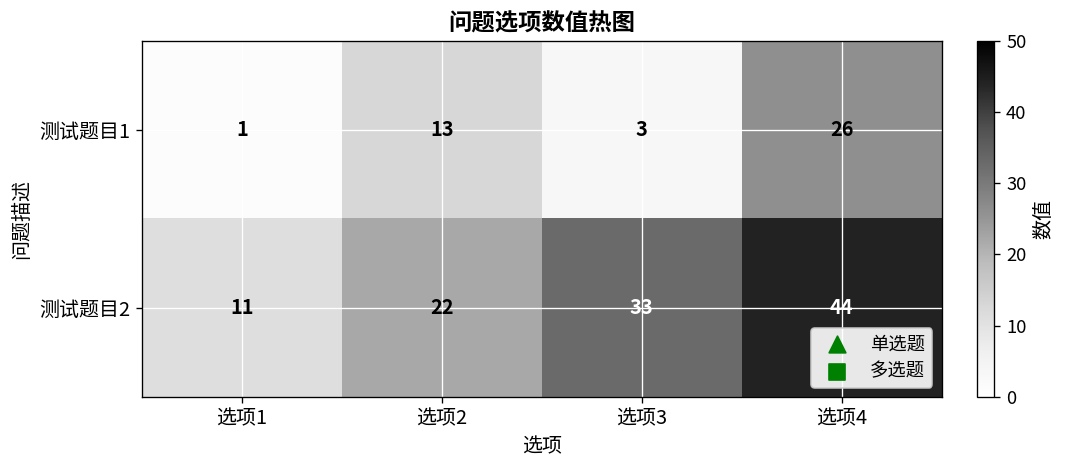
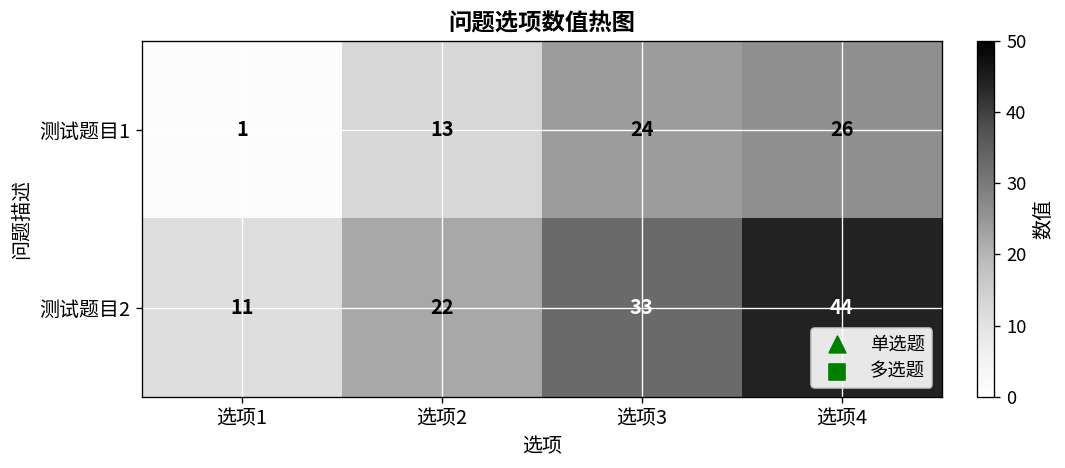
  {
    "测试题目1": {
      "选项1": 1,
      "选项2": 13,
-     "选项3": 3,
+     "选项3": 24,
      "选项4": 26
    },
    "测试题目2": {
      "选项1": 11,
      "选项2": 22,
      "选项3": 33,
      "选项4": 44
    }
  }
